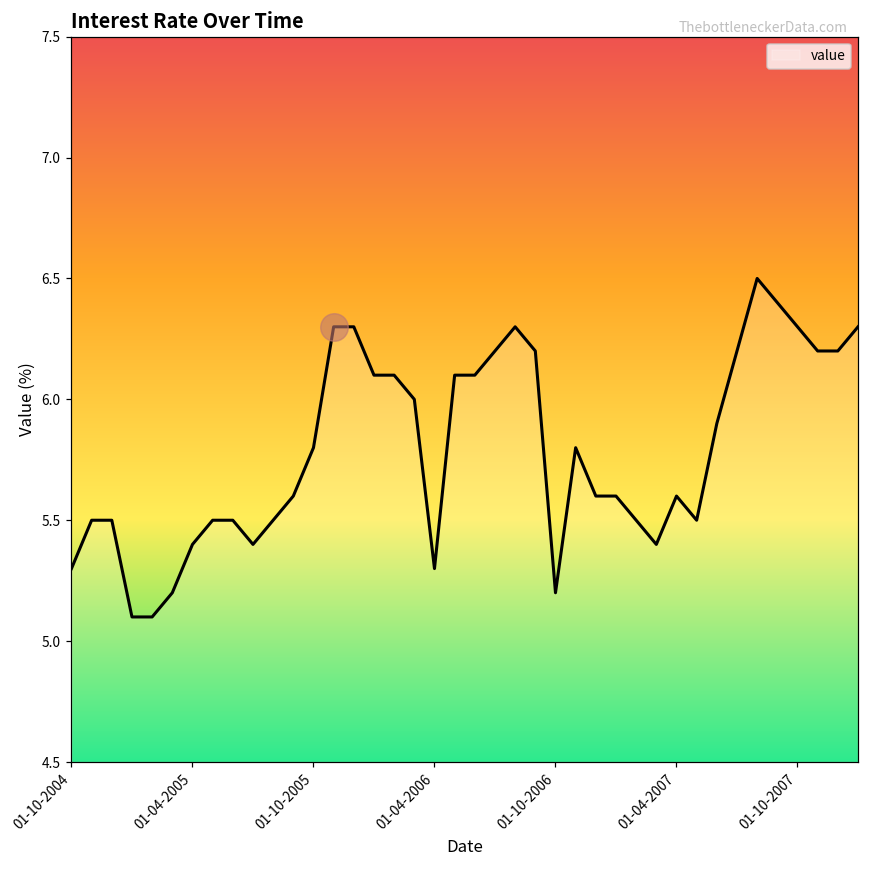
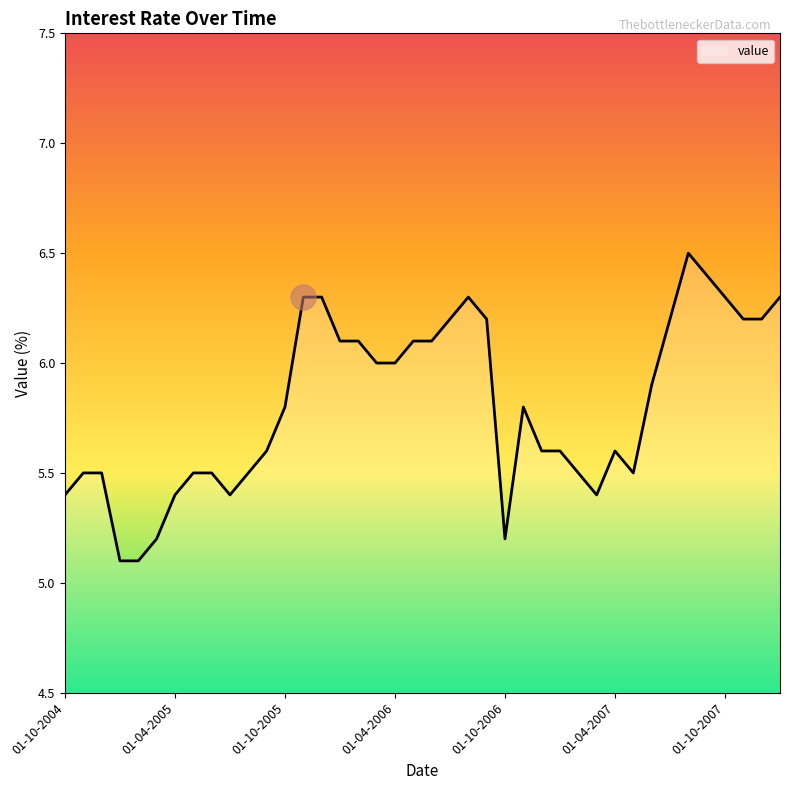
  {
    "value": {
-     "01-10-2004": 5.3,
+     "01-10-2004": 5.4,
      "01-04-2005": 5.4,
      "01-10-2005": 5.8,
-     "01-04-2006": 5.3,
+     "01-04-2006": 6.0,
      "01-10-2006": 5.2,
      "01-04-2007": 5.6,
      "01-10-2007": 6.3
    }
  }
